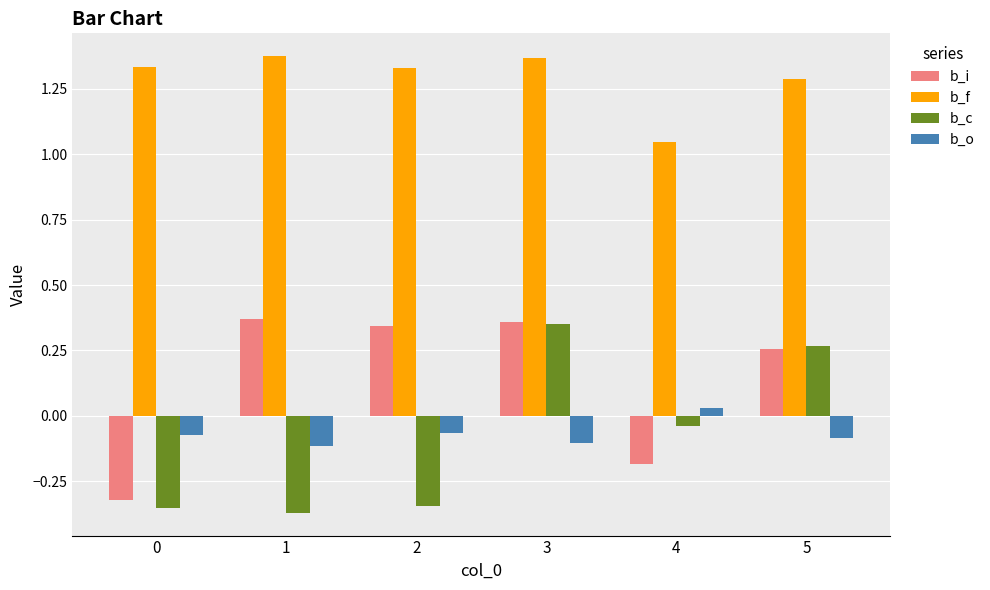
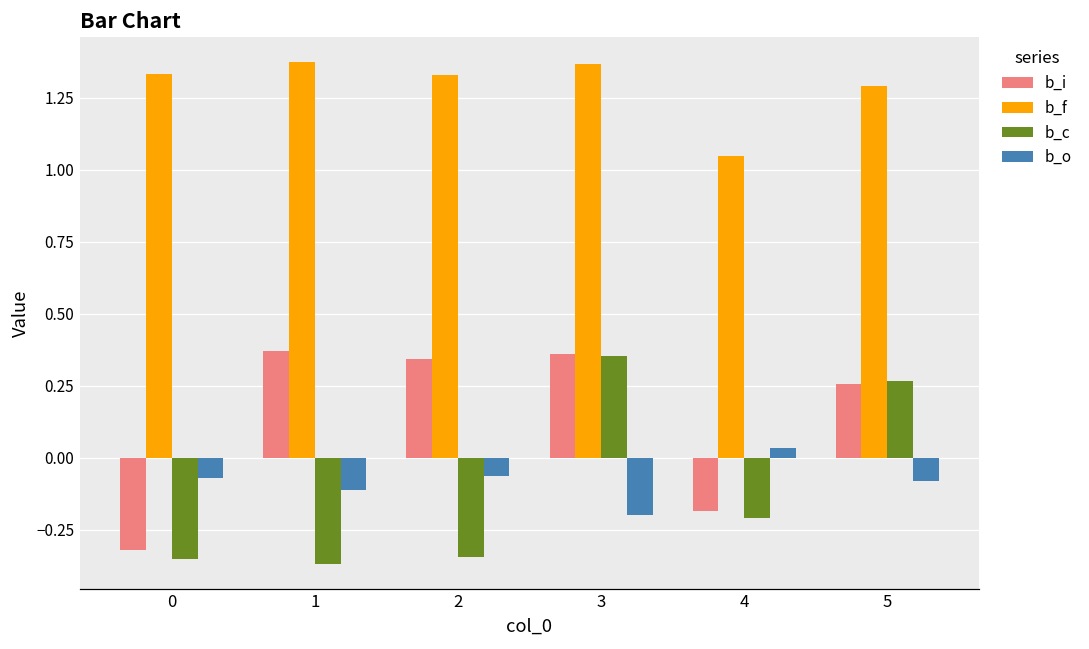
  {
    "b_i": {
      "0": -0.32,
      "1": 0.37,
      "2": 0.34,
      "3": 0.36,
      "4": -0.19,
      "5": 0.26
    },
    "b_f": {
      "0": 1.33,
      "1": 1.37,
      "2": 1.33,
      "3": 1.37,
      "4": 1.05,
      "5": 1.29
    },
    "b_c": {
      "0": -0.35,
      "1": -0.37,
      "2": -0.34,
      "3": 0.35,
-     "4": -0.04,
+     "4": -0.21,
      "5": 0.27
    },
    "b_o": {
      "0": -0.07,
      "1": -0.11,
      "2": -0.07,
-     "3": -0.10,
+     "3": -0.20,
      "4": 0.03,
      "5": -0.08
    }
  }
